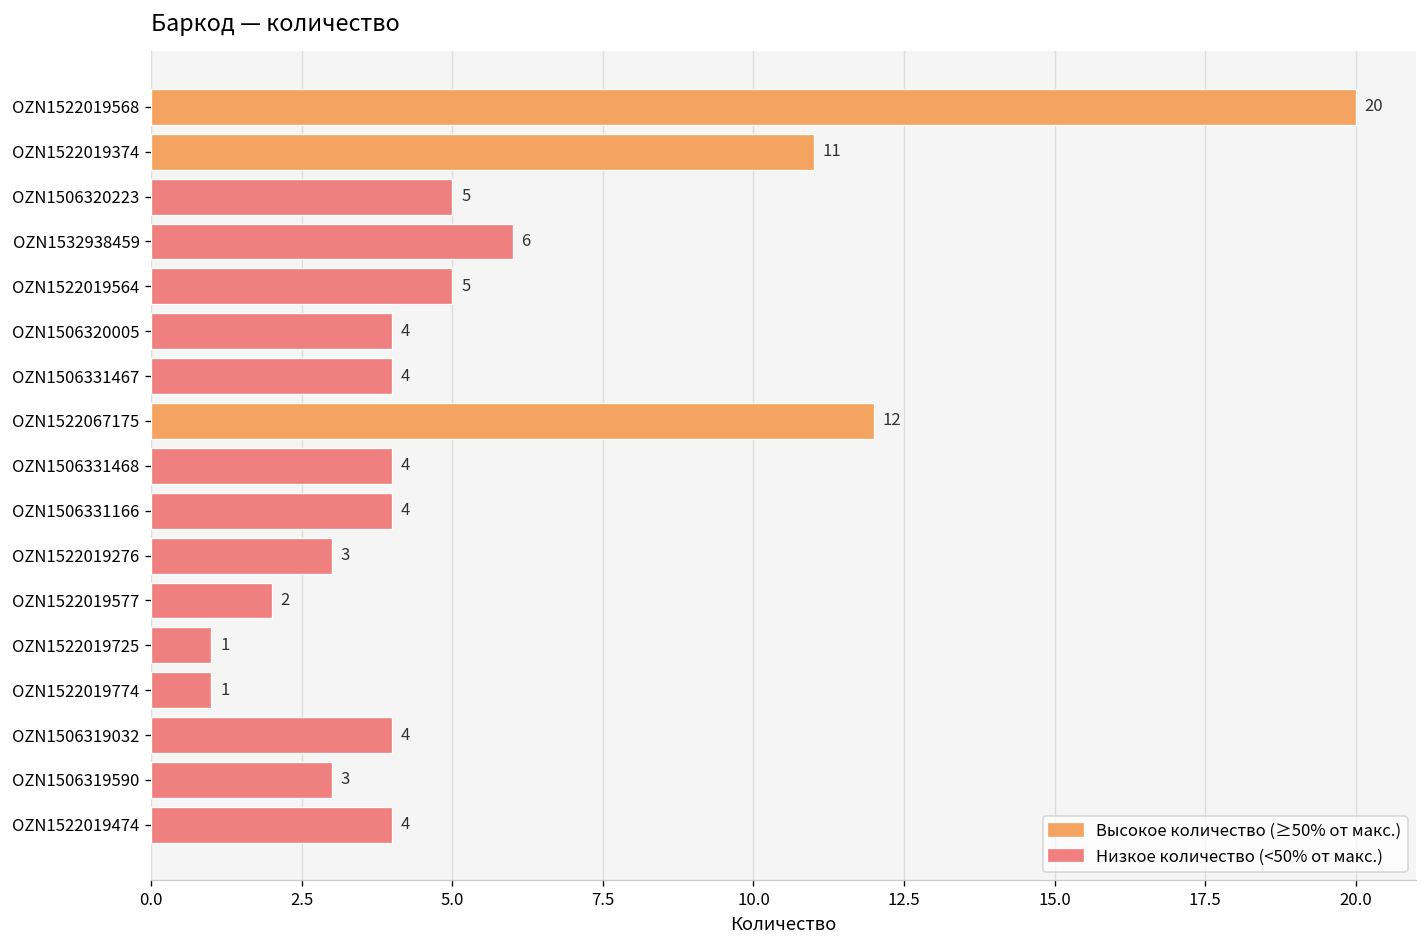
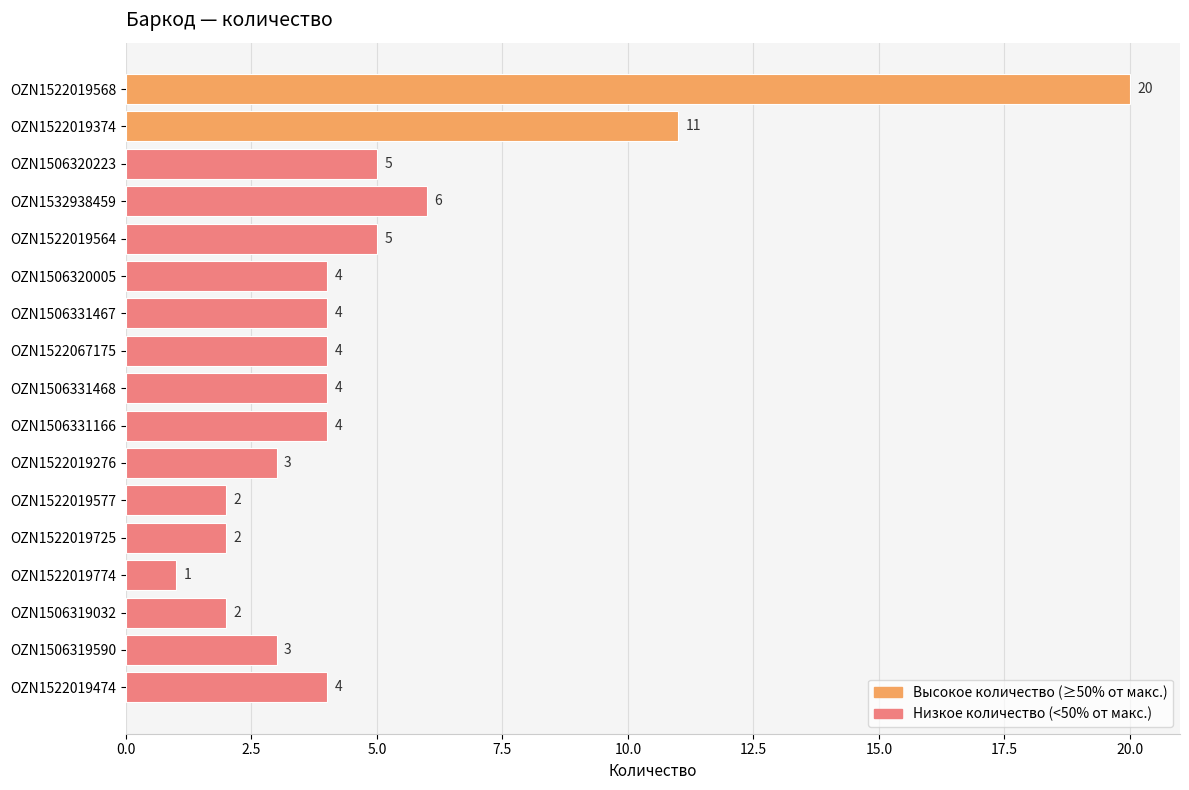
  {
    "OZN1522019568": 20,
    "OZN1522019374": 11,
    "OZN1506320223": 5,
    "OZN1532938459": 6,
    "OZN1522019564": 5,
    "OZN1506320005": 4,
    "OZN1506331467": 4,
-   "OZN1522067175": 12,
+   "OZN1522067175": 4,
    "OZN1506331468": 4,
    "OZN1506331166": 4,
    "OZN1522019276": 3,
    "OZN1522019577": 2,
-   "OZN1522019725": 1,
+   "OZN1522019725": 2,
    "OZN1522019774": 1,
-   "OZN1506319032": 4,
+   "OZN1506319032": 2,
    "OZN1506319590": 3,
    "OZN1522019474": 4
  }
